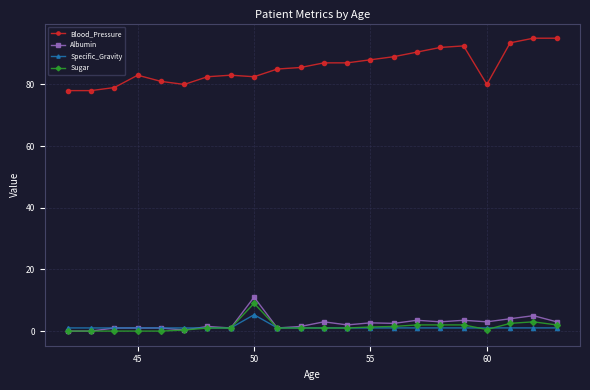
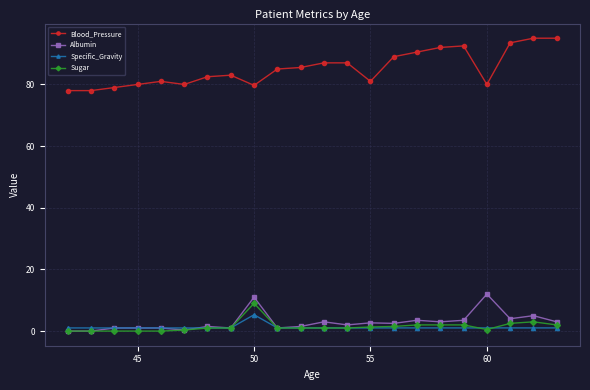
  {
    "Blood_Pressure": {
-     "45": 83,
-     "50": 83,
-     "55": 88,
+     "45": 80,
+     "50": 80,
+     "55": 81,
      "60": 80
    },
    "Albumin": {
      "50": 11,
      "55": 3,
-     "60": 3
+     "60": 12
    },
    "Specific_Gravity": {
      "50": 5
    },
    "Sugar": {
      "45": 0,
      "50": 9
    }
  }
